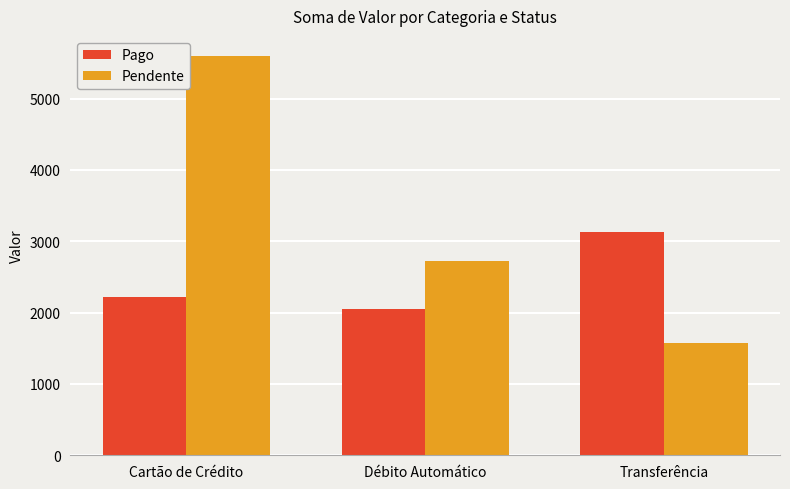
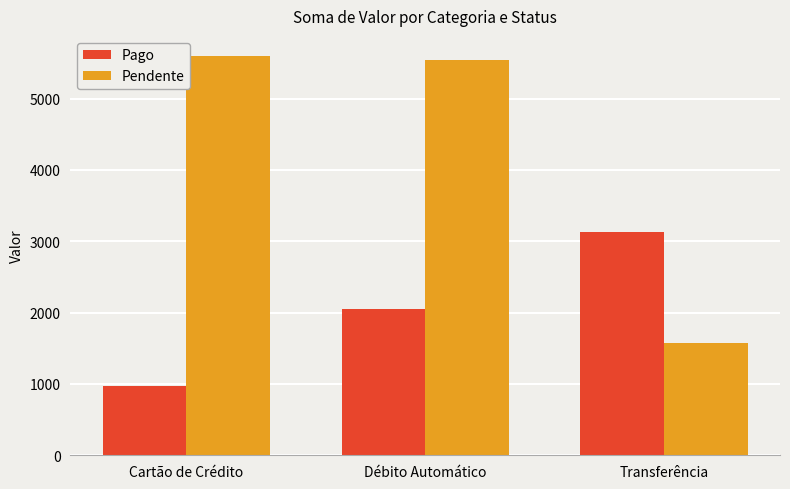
  {
    "Pago": {
-     "Cartão de Crédito": 2200,
+     "Cartão de Crédito": 1000,
      "Débito Automático": 2000,
      "Transferência": 3100
    },
    "Pendente": {
      "Cartão de Crédito": 5600,
-     "Débito Automático": 2700,
+     "Débito Automático": 5500,
      "Transferência": 1600
    }
  }
